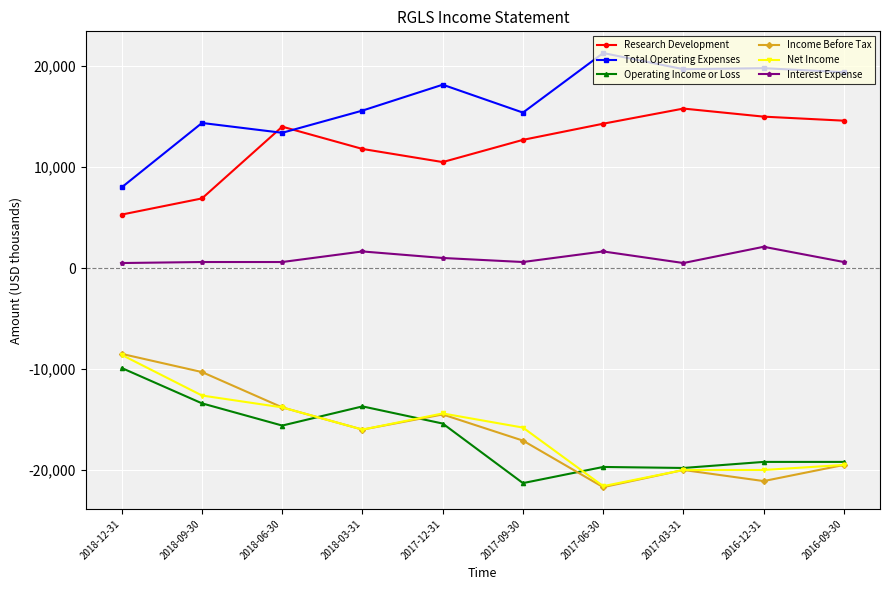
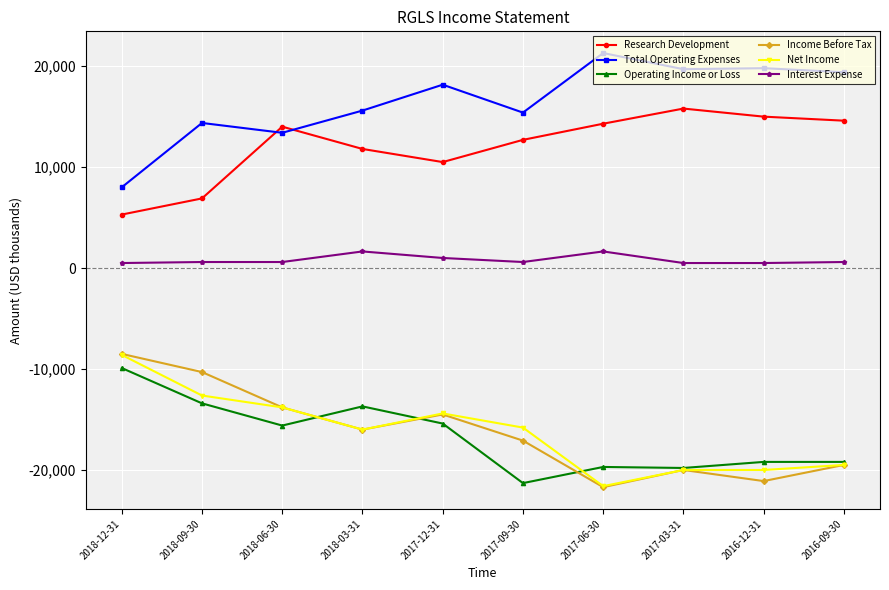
  {
    "Research Development": {
      "2018-12-31": "5,300",
      "2018-09-30": "6,900",
      "2018-06-30": "14,000",
      "2018-03-31": "11,800",
      "2017-12-31": "10,500",
      "2017-09-30": "12,700",
      "2017-06-30": "14,300",
      "2017-03-31": "15,800",
      "2016-12-31": "15,000",
      "2016-09-30": "14,600"
    },
    "Total Operating Expenses": {
      "2018-12-31": "8,000",
      "2018-09-30": "14,400",
      "2018-06-30": "13,400",
      "2018-03-31": "15,600",
      "2017-12-31": "18,200",
      "2017-09-30": "15,400"
    },
    "Operating Income or Loss": {
      "2018-12-31": "-9,900",
      "2018-09-30": "-13,400",
      "2018-06-30": "-15,600",
      "2018-03-31": "-13,700",
      "2017-12-31": "-15,400",
      "2017-09-30": "-21,300",
      "2017-06-30": "-19,700",
      "2016-12-31": "-19,200",
      "2016-09-30": "-19,200"
    },
    "Income Before Tax": {
      "2018-09-30": "-10,300",
      "2017-09-30": "-17,100",
      "2016-12-31": "-21,100"
    },
    "Net Income": {
      "2018-09-30": "-12,600",
      "2017-09-30": "-15,800",
      "2016-12-31": "-20,000"
    },
    "Interest Expense": {
      "2018-12-31": "500",
      "2018-09-30": "600",
      "2018-06-30": "600",
      "2018-03-31": "1,600",
      "2017-12-31": "1,000",
      "2017-09-30": "600",
      "2017-06-30": "1,600",
      "2017-03-31": "500",
-     "2016-12-31": "2,100",
+     "2016-12-31": "500",
      "2016-09-30": "600"
    }
  }
